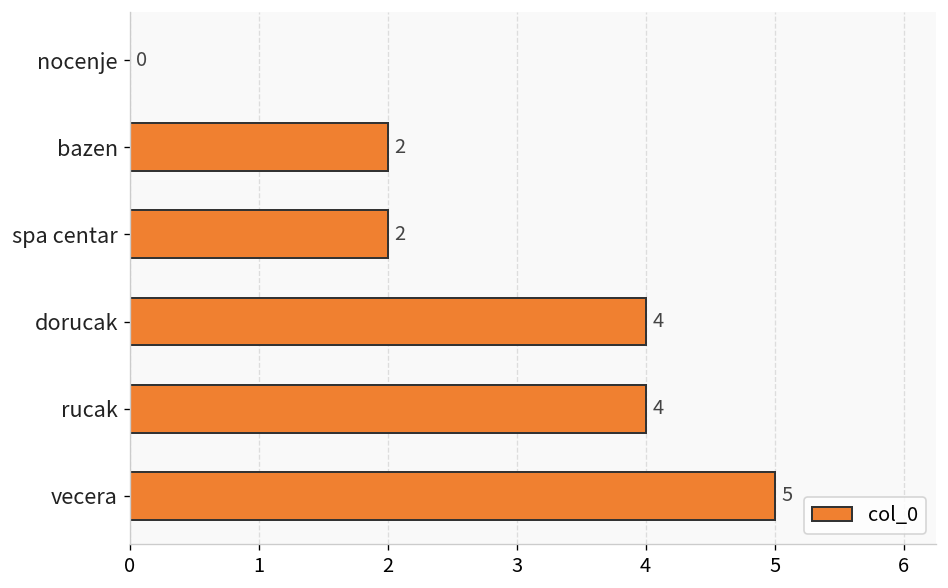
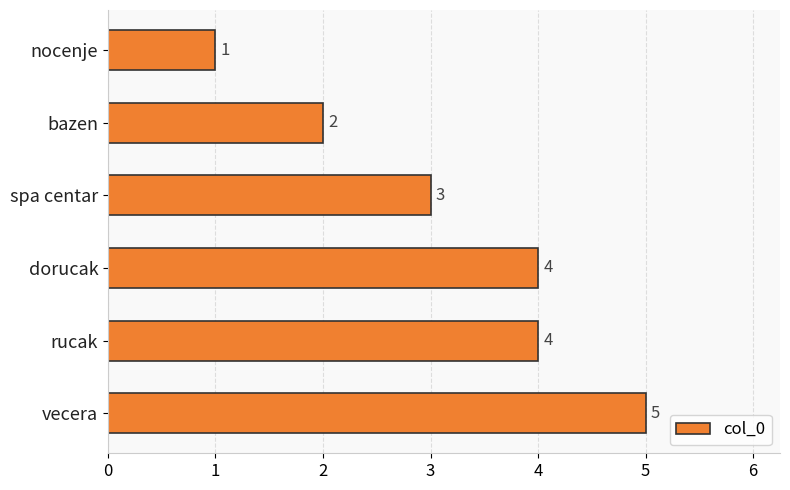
  {
-   "nocenje": 0,
+   "nocenje": 1,
    "bazen": 2,
-   "spa centar": 2,
+   "spa centar": 3,
    "dorucak": 4,
    "rucak": 4,
    "vecera": 5
  }
